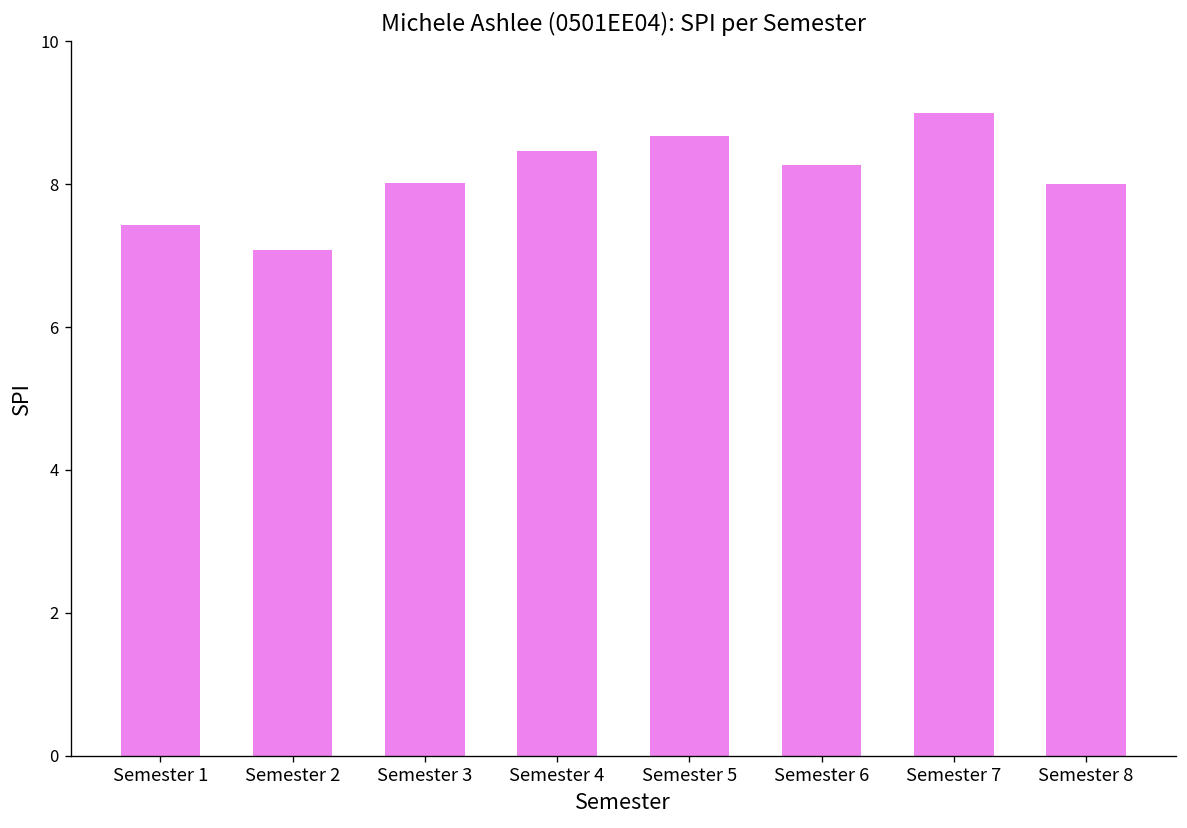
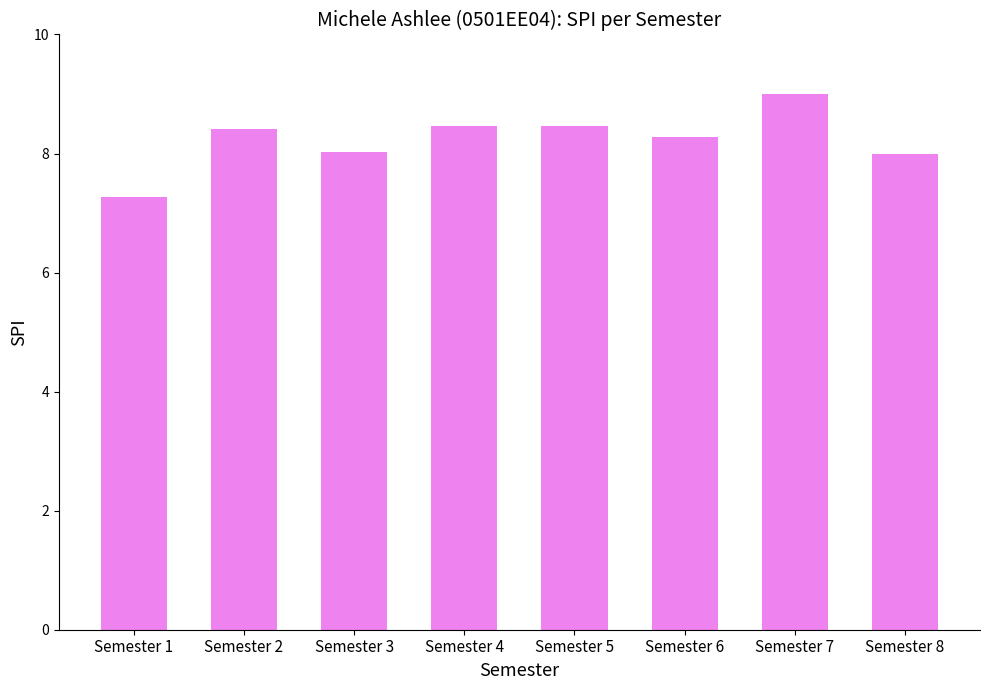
  {
-   "Semester 1": 7.4,
-   "Semester 2": 7.1,
+   "Semester 1": 7.3,
+   "Semester 2": 8.4,
    "Semester 3": 8.0,
    "Semester 4": 8.5,
-   "Semester 5": 8.7,
+   "Semester 5": 8.5,
    "Semester 6": 8.3,
    "Semester 7": 9.0,
    "Semester 8": 8.0
  }
